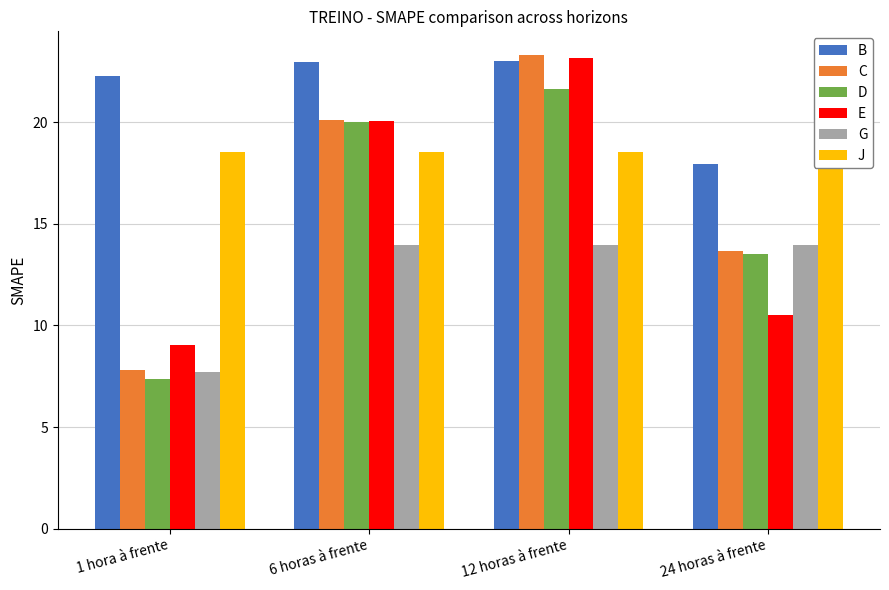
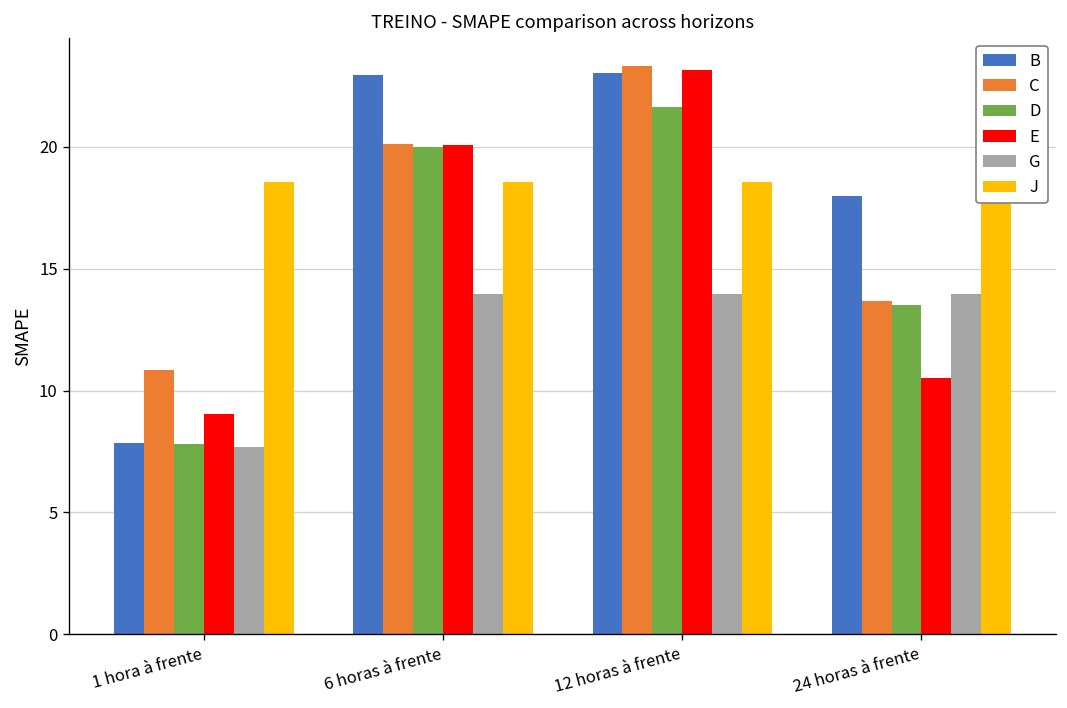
  {
    "B": {
-     "1 hora à frente": 22.3,
+     "1 hora à frente": 7.9,
      "6 horas à frente": 22.9,
      "12 horas à frente": 23.0,
      "24 horas à frente": 18.0
    },
    "C": {
-     "1 hora à frente": 7.8,
+     "1 hora à frente": 10.9,
      "6 horas à frente": 20.1,
      "12 horas à frente": 23.3,
      "24 horas à frente": 13.7
    },
    "D": {
-     "1 hora à frente": 7.4,
+     "1 hora à frente": 7.8,
      "6 horas à frente": 20.0,
      "12 horas à frente": 21.6,
      "24 horas à frente": 13.5
    },
    "E": {
      "1 hora à frente": 9.0,
      "6 horas à frente": 20.1,
      "12 horas à frente": 23.1,
      "24 horas à frente": 10.5
    },
    "G": {
      "1 hora à frente": 7.7,
      "6 horas à frente": 13.9,
      "12 horas à frente": 13.9,
      "24 horas à frente": 13.9
    },
    "J": {
      "1 hora à frente": 18.5,
      "6 horas à frente": 18.5,
      "12 horas à frente": 18.5
    }
  }
